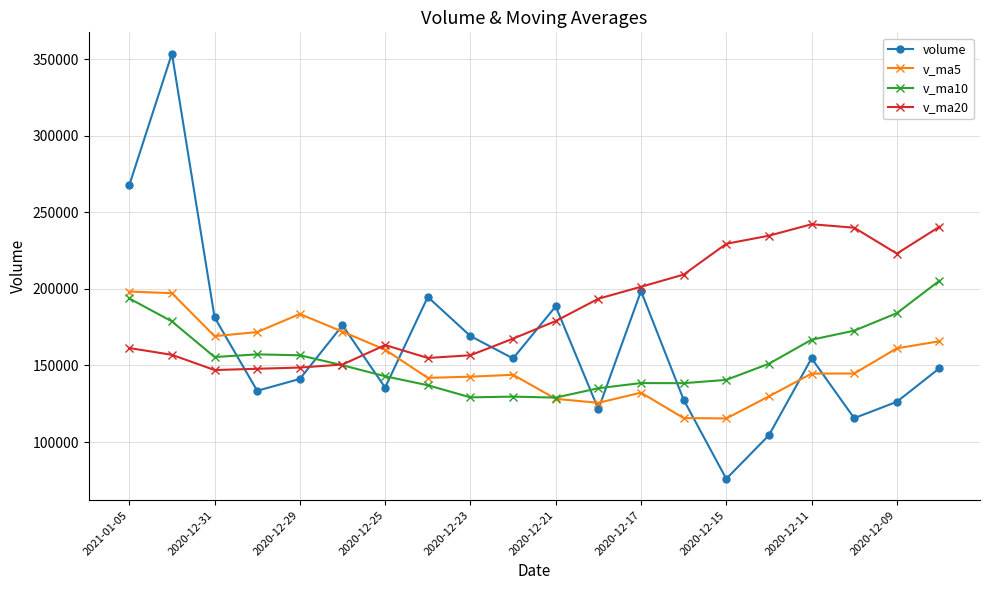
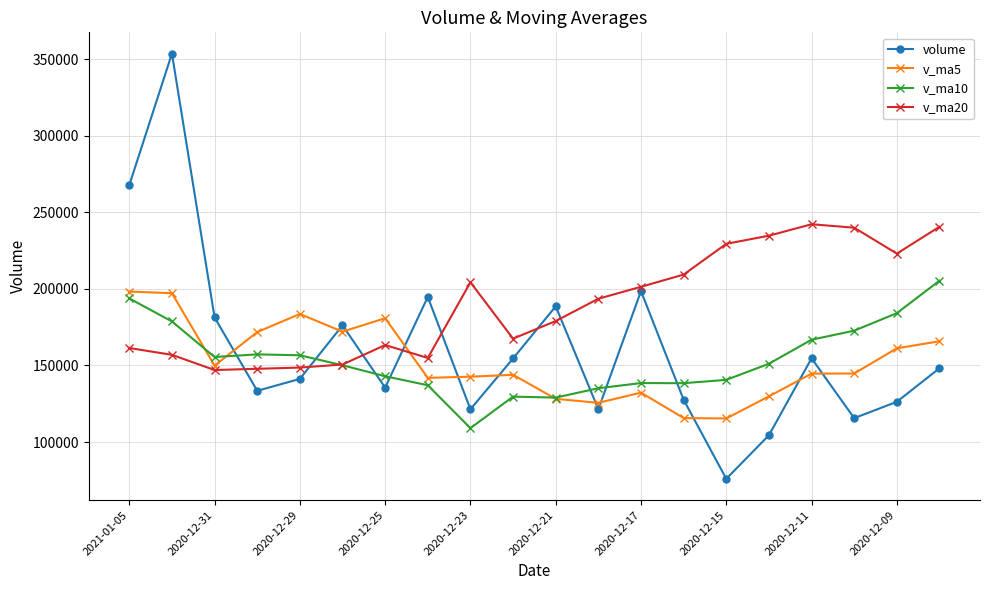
  {
    "volume": {
      "2021-01-05": 268000,
      "2020-12-31": 181000,
      "2020-12-29": 141000,
      "2020-12-25": 136000,
-     "2020-12-23": 169000,
+     "2020-12-23": 121000,
      "2020-12-21": 189000,
      "2020-12-17": 199000,
      "2020-12-15": 76000,
      "2020-12-11": 155000,
      "2020-12-09": 126000
    },
    "v_ma5": {
      "2021-01-05": 198000,
-     "2020-12-31": 169000,
+     "2020-12-31": 150000,
      "2020-12-29": 184000,
-     "2020-12-25": 160000,
+     "2020-12-25": 181000,
      "2020-12-23": 143000,
      "2020-12-17": 132000,
      "2020-12-15": 115000,
      "2020-12-11": 145000,
      "2020-12-09": 161000
    },
    "v_ma10": {
      "2021-01-05": 194000,
      "2020-12-31": 156000,
      "2020-12-29": 157000,
      "2020-12-25": 143000,
-     "2020-12-23": 129000,
+     "2020-12-23": 109000,
      "2020-12-17": 139000,
      "2020-12-15": 141000,
      "2020-12-11": 167000,
      "2020-12-09": 184000
    },
    "v_ma20": {
      "2021-01-05": 161000,
      "2020-12-31": 147000,
      "2020-12-29": 149000,
      "2020-12-25": 163000,
-     "2020-12-23": 157000,
+     "2020-12-23": 204000,
      "2020-12-21": 179000,
      "2020-12-17": 201000,
      "2020-12-15": 229000,
      "2020-12-11": 242000,
      "2020-12-09": 223000
    }
  }
